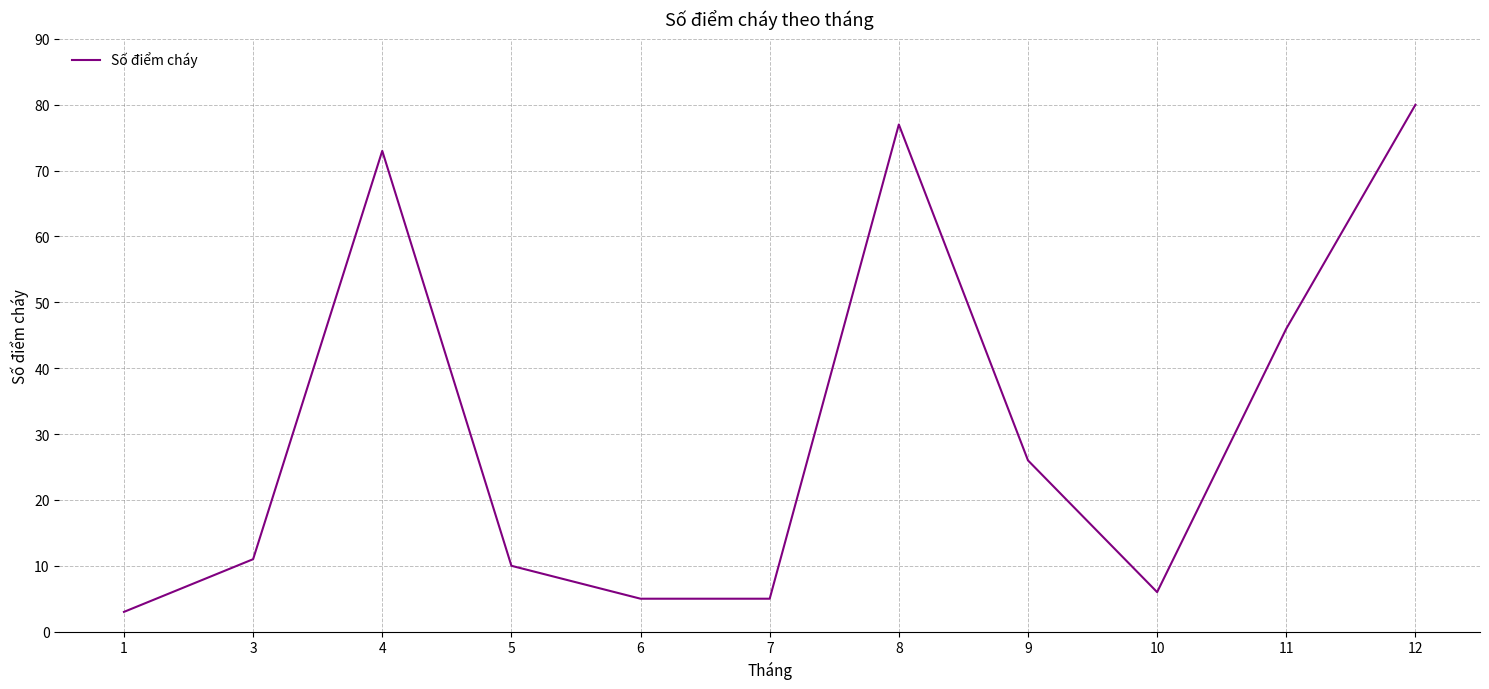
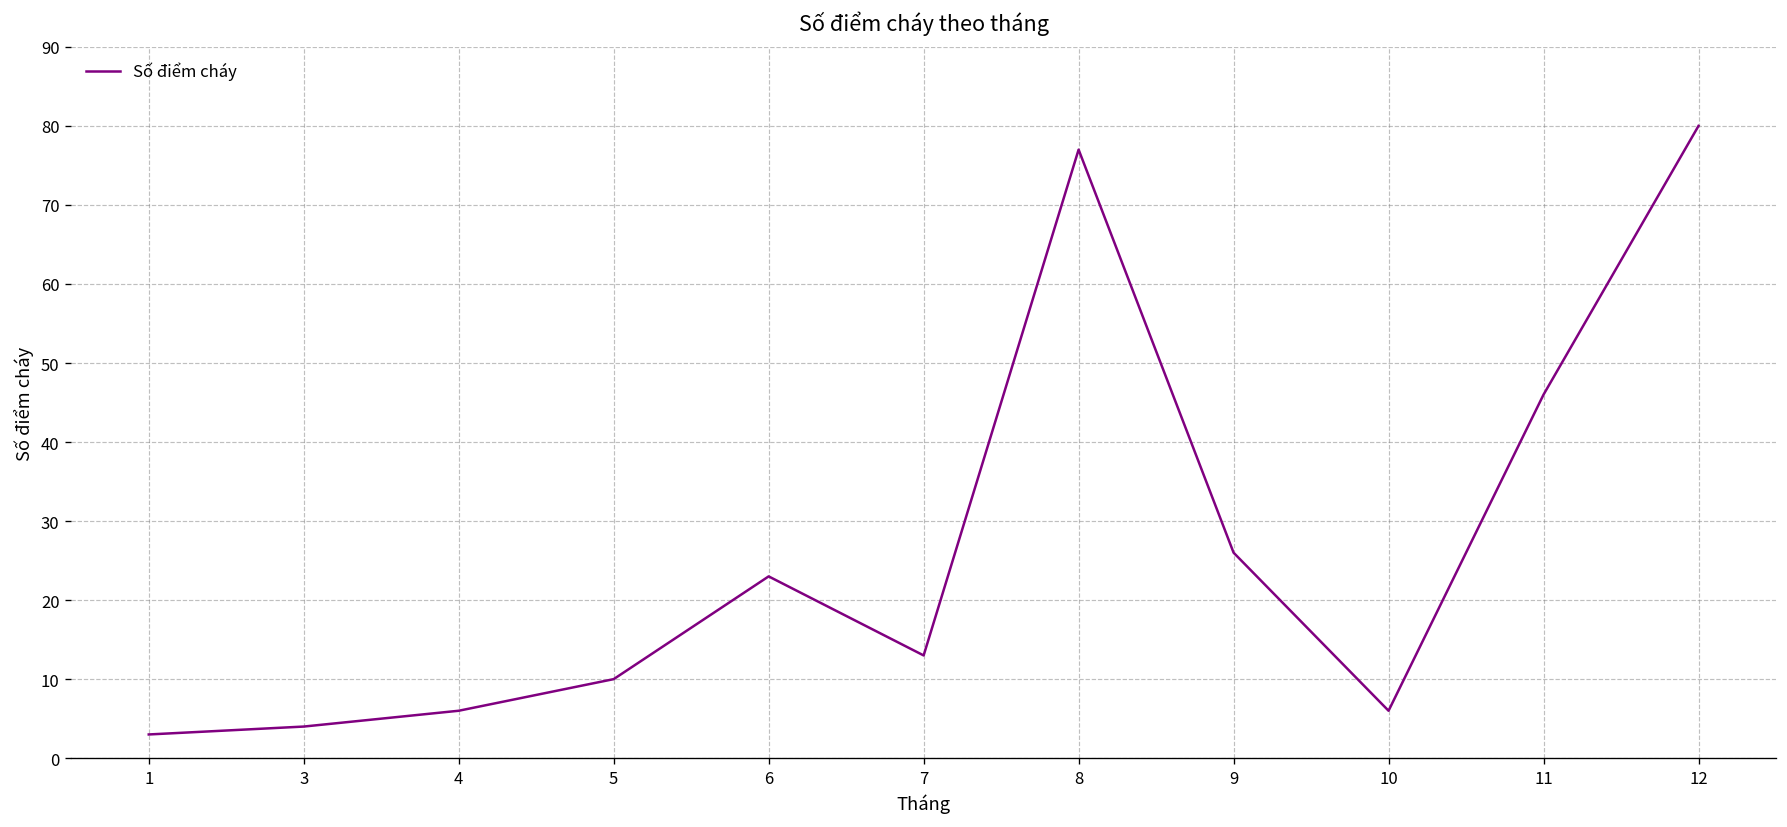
  {
    "1": 3,
-   "3": 11,
-   "4": 73,
+   "3": 4,
+   "4": 6,
    "5": 10,
-   "6": 5,
-   "7": 5,
+   "6": 23,
+   "7": 13,
    "8": 77,
    "9": 26,
    "10": 6,
    "11": 46,
    "12": 80
  }
